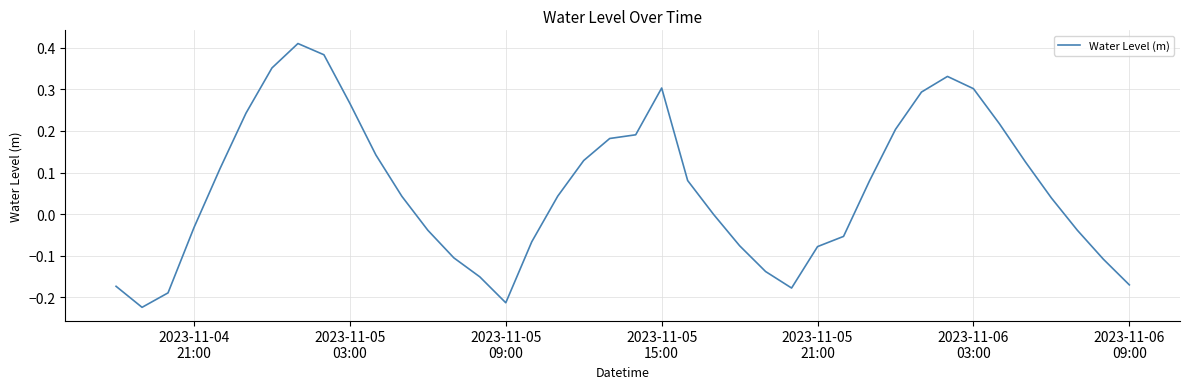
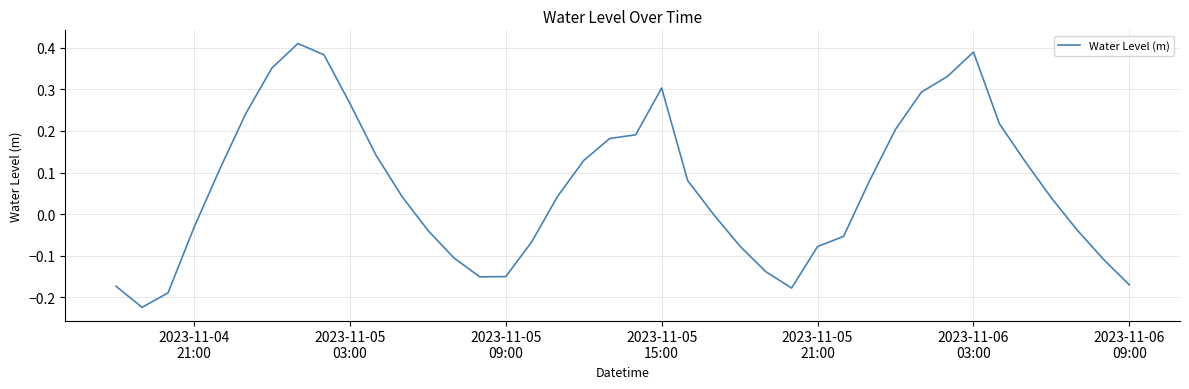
  {
    "2023-11-04 21:00": -0.03,
    "2023-11-05 03:00": 0.27,
-   "2023-11-05 09:00": -0.21,
+   "2023-11-05 09:00": -0.15,
    "2023-11-05 15:00": 0.30,
    "2023-11-05 21:00": -0.08,
-   "2023-11-06 03:00": 0.30,
+   "2023-11-06 03:00": 0.39,
    "2023-11-06 09:00": -0.17
  }
